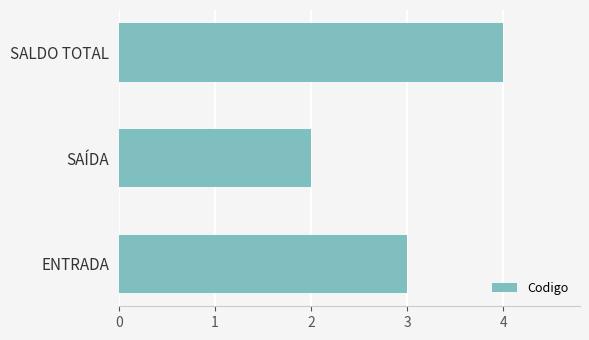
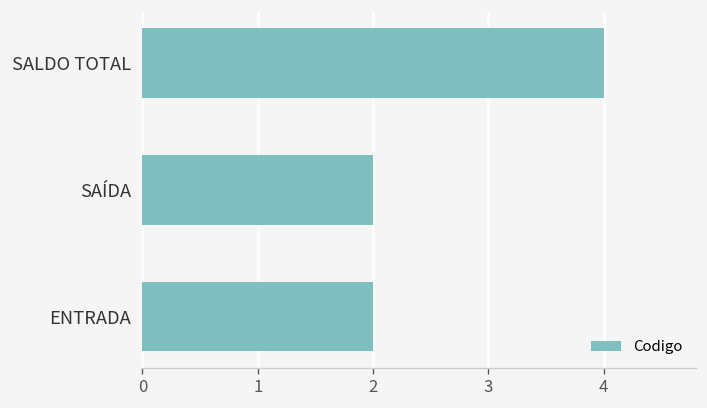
  {
    "SALDO TOTAL": 4,
    "SAÍDA": 2,
-   "ENTRADA": 3
+   "ENTRADA": 2
  }
